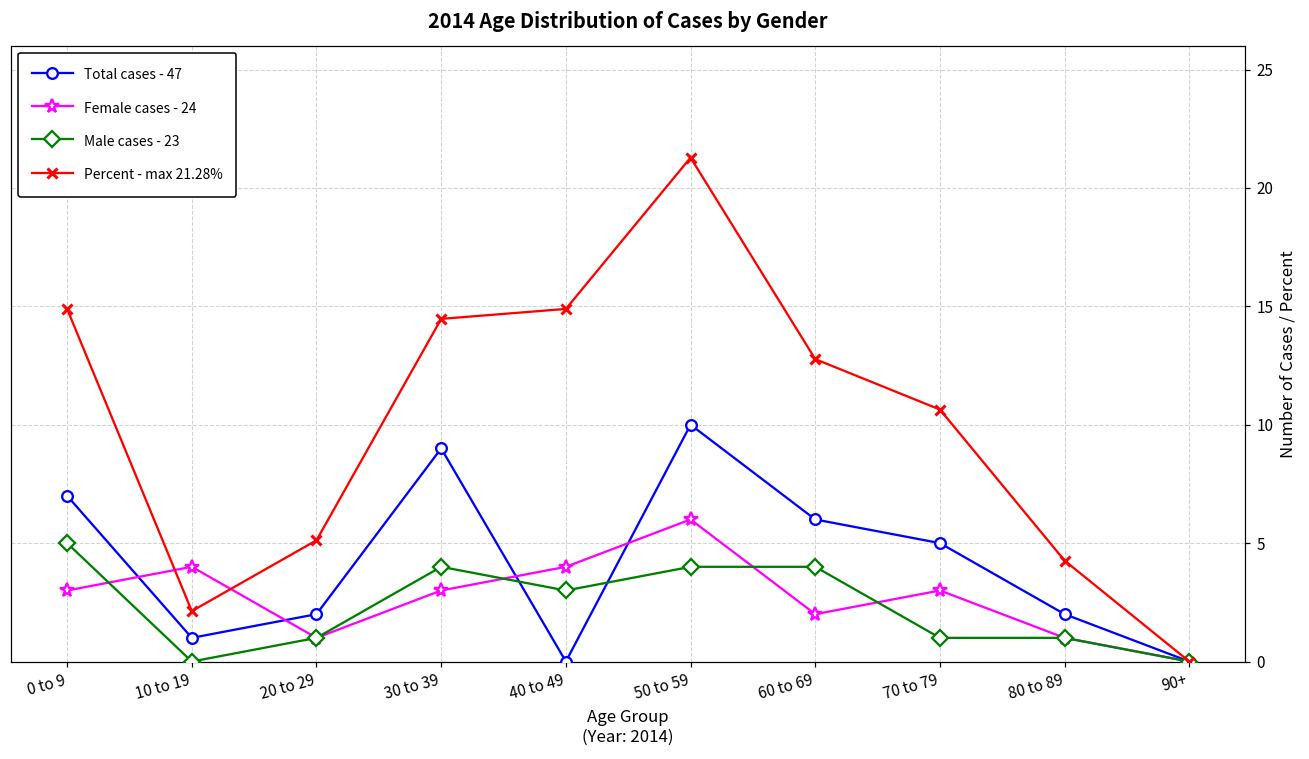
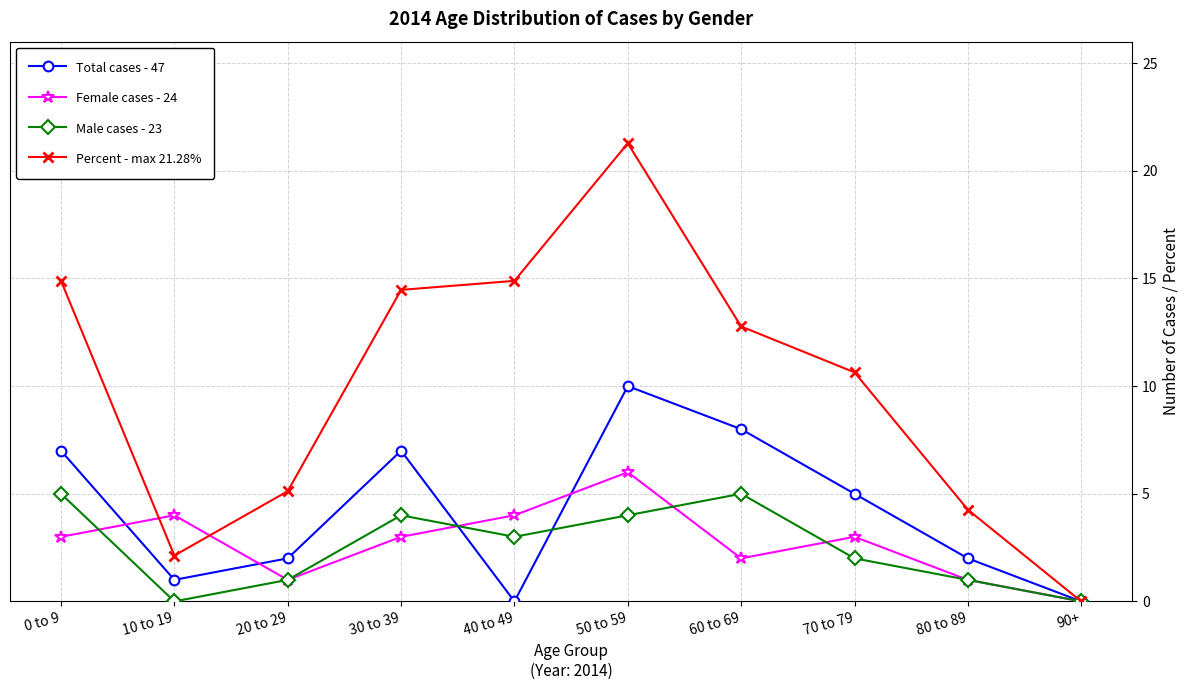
  {
    "Total cases - 47": {
      "0 to 9": 7,
      "10 to 19": 1,
      "20 to 29": 2,
-     "30 to 39": 9,
+     "30 to 39": 7,
      "40 to 49": 0,
      "50 to 59": 10,
-     "60 to 69": 6,
+     "60 to 69": 8,
      "70 to 79": 5,
      "80 to 89": 2
    },
    "Female cases - 24": {
      "0 to 9": 3,
      "10 to 19": 4,
      "30 to 39": 3,
      "40 to 49": 4,
      "50 to 59": 6,
      "60 to 69": 2,
      "70 to 79": 3
    },
    "Male cases - 23": {
      "0 to 9": 5,
      "10 to 19": 0,
      "30 to 39": 4,
      "40 to 49": 3,
      "50 to 59": 4,
-     "60 to 69": 4,
-     "70 to 79": 1
+     "60 to 69": 5,
+     "70 to 79": 2
    },
    "Percent - max 21.28%": {
      "0 to 9": 15,
      "10 to 19": 2.1,
      "20 to 29": 5.1,
      "30 to 39": 14.5,
      "40 to 49": 15,
      "50 to 59": 21.3,
      "60 to 69": 12.8,
      "70 to 79": 10.6,
      "80 to 89": 4.3
    }
  }
